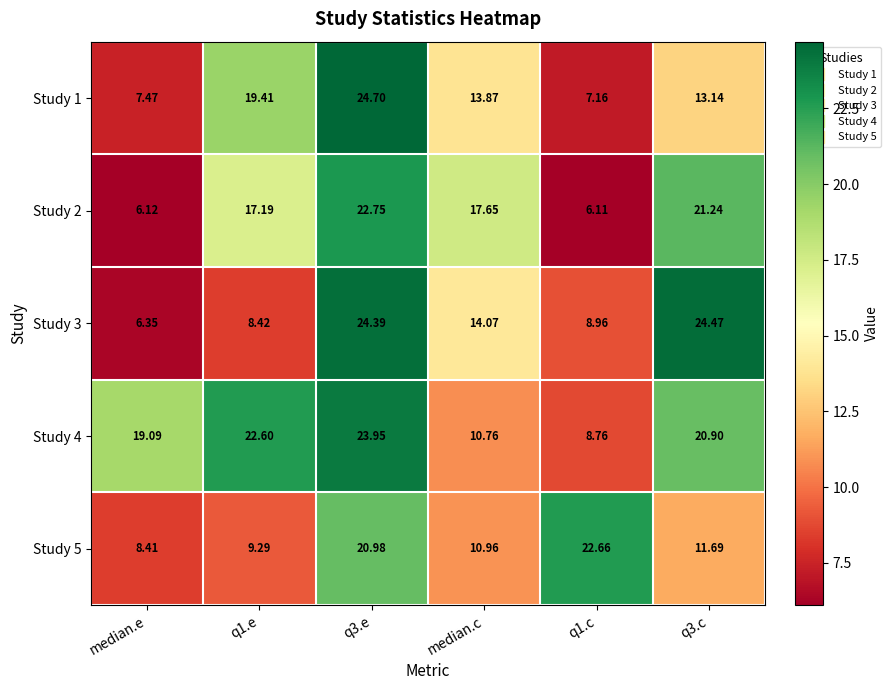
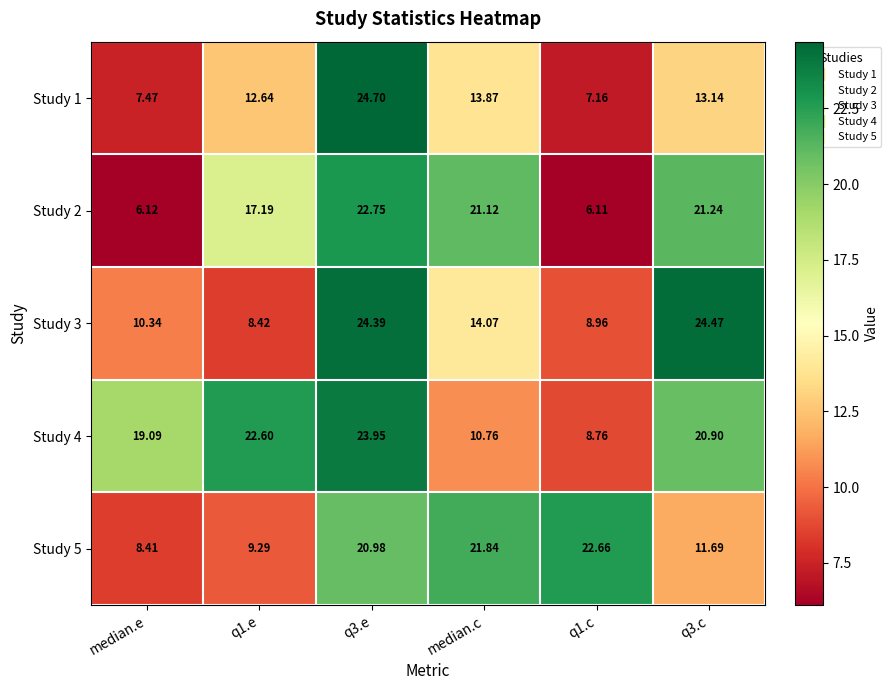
  {
    "Study 1": {
      "median.e": 7.47,
-     "q1.e": 19.41,
+     "q1.e": 12.64,
      "q3.e": 24.70,
      "median.c": 13.87,
      "q1.c": 7.16,
      "q3.c": 13.14
    },
    "Study 2": {
      "median.e": 6.12,
      "q1.e": 17.19,
      "q3.e": 22.75,
-     "median.c": 17.65,
+     "median.c": 21.12,
      "q1.c": 6.11,
      "q3.c": 21.24
    },
    "Study 3": {
-     "median.e": 6.35,
+     "median.e": 10.34,
      "q1.e": 8.42,
      "q3.e": 24.39,
      "median.c": 14.07,
      "q1.c": 8.96,
      "q3.c": 24.47
    },
    "Study 4": {
      "median.e": 19.09,
      "q1.e": 22.60,
      "q3.e": 23.95,
      "median.c": 10.76,
      "q1.c": 8.76,
      "q3.c": 20.90
    },
    "Study 5": {
      "median.e": 8.41,
      "q1.e": 9.29,
      "q3.e": 20.98,
-     "median.c": 10.96,
+     "median.c": 21.84,
      "q1.c": 22.66,
      "q3.c": 11.69
    }
  }
